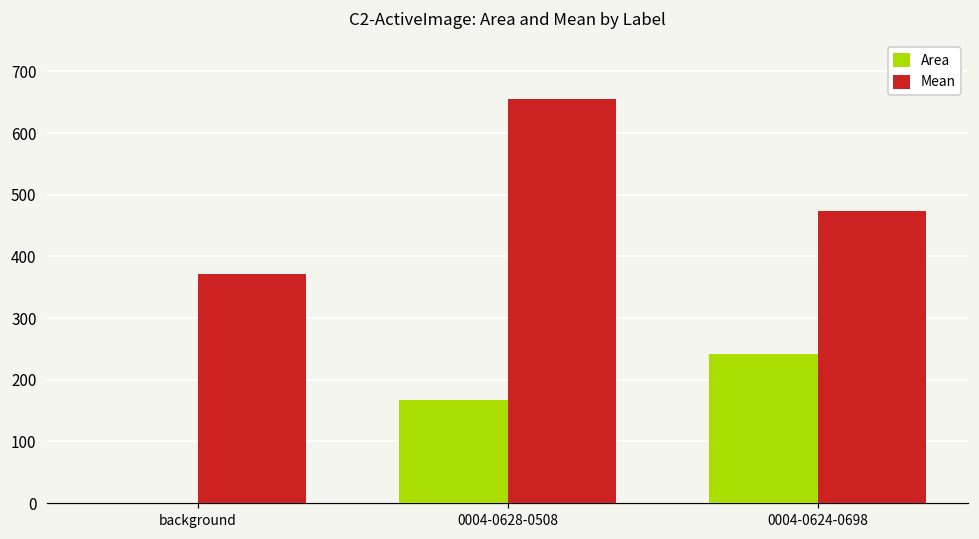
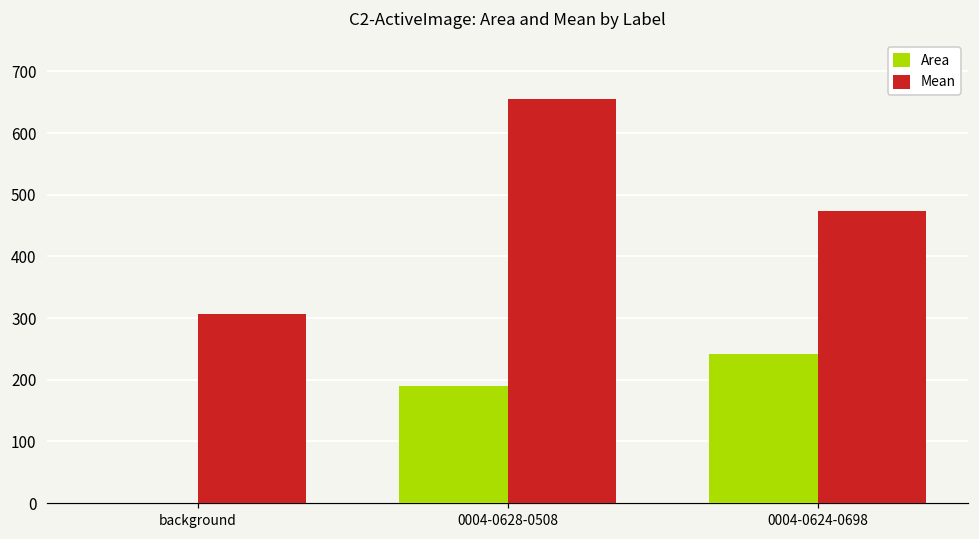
  {
    "Area": {
-     "0004-0628-0508": 170,
+     "0004-0628-0508": 190,
      "0004-0624-0698": 240
    },
    "Mean": {
-     "background": 370,
+     "background": 310,
      "0004-0628-0508": 650,
      "0004-0624-0698": 470
    }
  }
